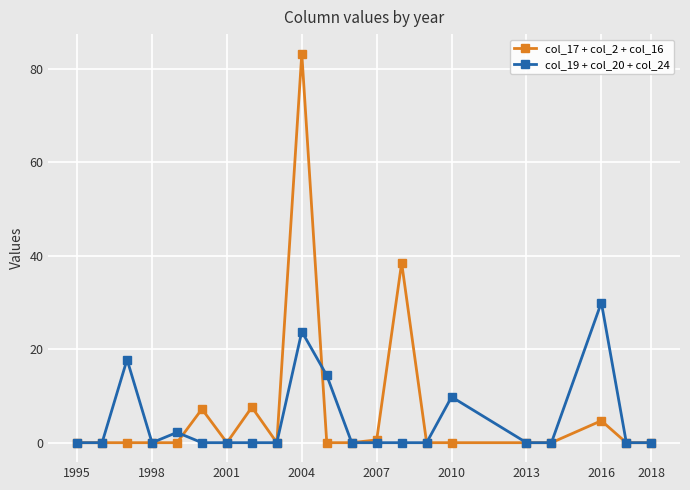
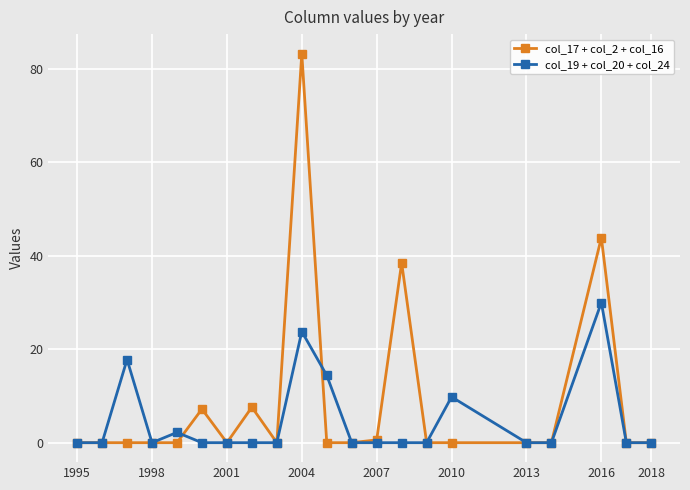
  {
    "col_17 + col_2 + col_16": {
      "2004": 83,
      "2007": 1,
      "2010": 0,
-     "2016": 5
+     "2016": 44
    },
    "col_19 + col_20 + col_24": {
      "2004": 24,
      "2007": 0,
      "2010": 10,
      "2016": 30
    }
  }
